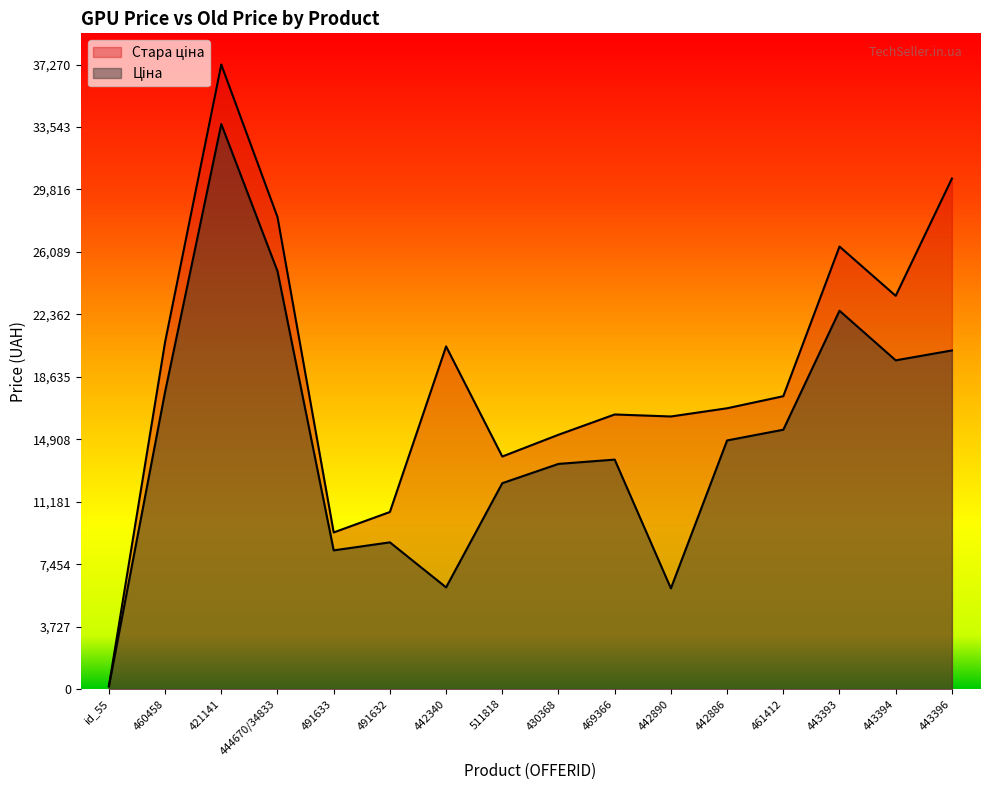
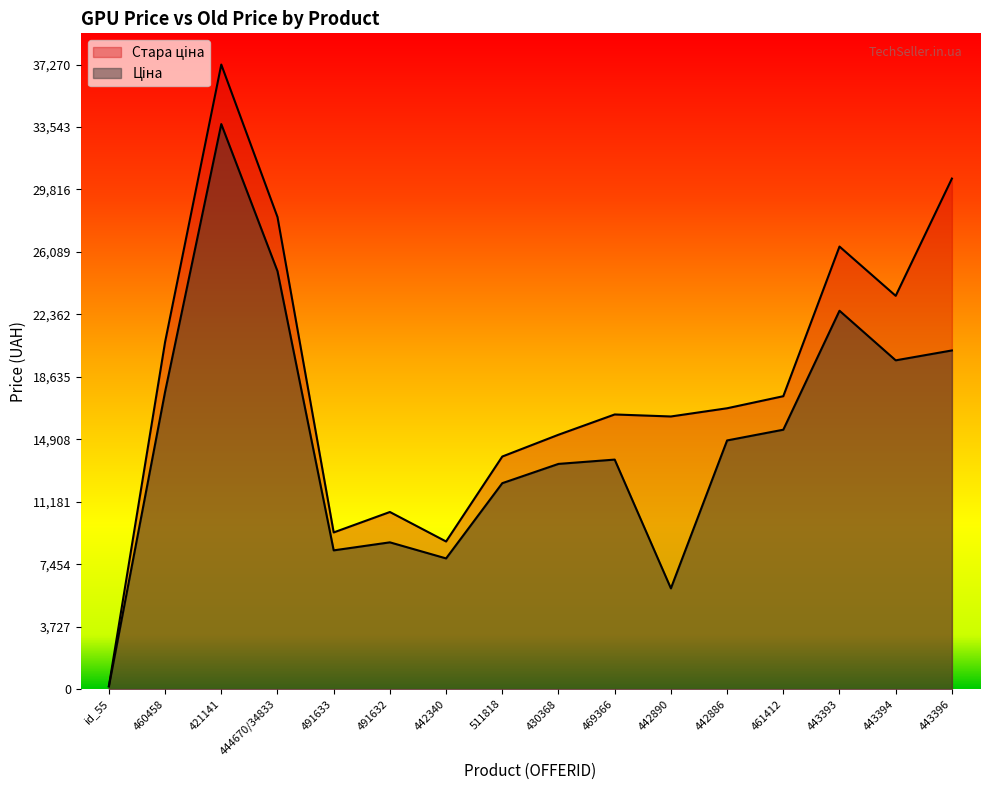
  {
    "Стара ціна": {
      "460458": "20,700",
      "421141": "37,300",
      "444670/34833": "28,200",
      "491633": "9,400",
      "491632": "10,600",
-     "442340": "20,500",
+     "442340": "8,800",
      "511818": "13,900",
      "430368": "15,200",
      "469366": "16,400",
      "442890": "16,300",
      "442886": "16,800",
      "461412": "17,500",
      "443393": "26,400",
      "443394": "23,500",
      "443396": "30,500"
    },
    "Ціна": {
      "460458": "17,700",
      "421141": "33,700",
      "444670/34833": "24,900",
      "491633": "8,300",
      "491632": "8,800",
-     "442340": "6,100",
+     "442340": "7,800",
      "511818": "12,300",
      "430368": "13,400",
      "469366": "13,700",
      "442890": "6,000",
      "442886": "14,800",
      "461412": "15,500",
      "443393": "22,600",
      "443394": "19,600",
      "443396": "20,200"
    }
  }
